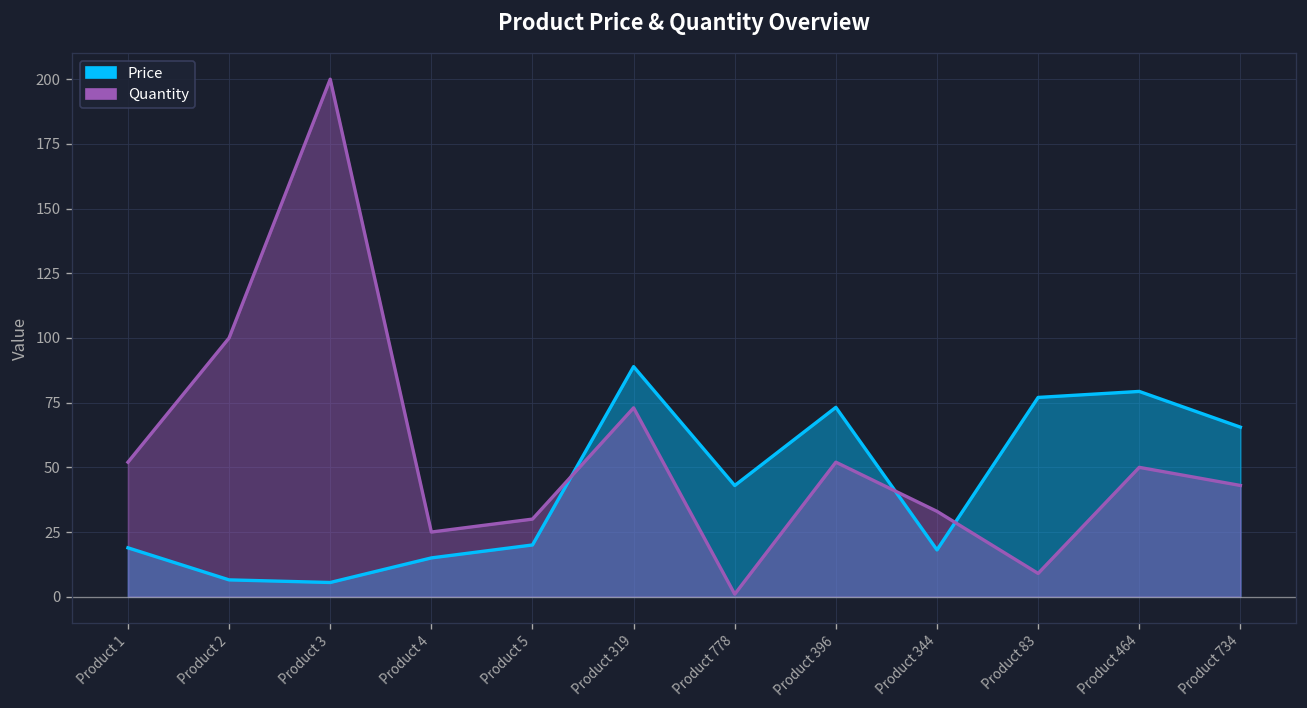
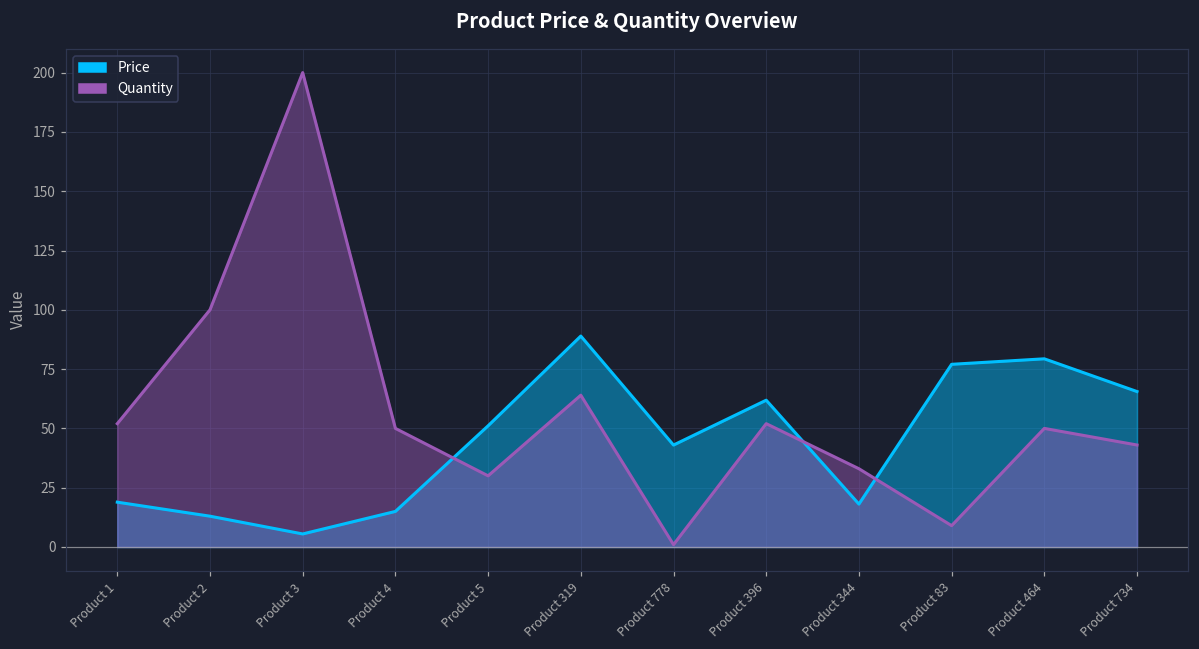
  {
    "Price": {
      "Product 1": 19,
-     "Product 2": 7,
+     "Product 2": 13,
      "Product 3": 6,
      "Product 4": 15,
-     "Product 5": 20,
+     "Product 5": 51,
      "Product 319": 89,
      "Product 778": 43,
-     "Product 396": 73,
+     "Product 396": 62,
      "Product 344": 18,
      "Product 83": 77,
      "Product 464": 79,
      "Product 734": 66
    },
    "Quantity": {
      "Product 1": 52,
      "Product 2": 100,
      "Product 3": 200,
-     "Product 4": 25,
+     "Product 4": 50,
      "Product 5": 30,
-     "Product 319": 73,
+     "Product 319": 64,
      "Product 778": 1,
      "Product 396": 52,
      "Product 344": 33,
      "Product 83": 9,
      "Product 464": 50,
      "Product 734": 43
    }
  }
